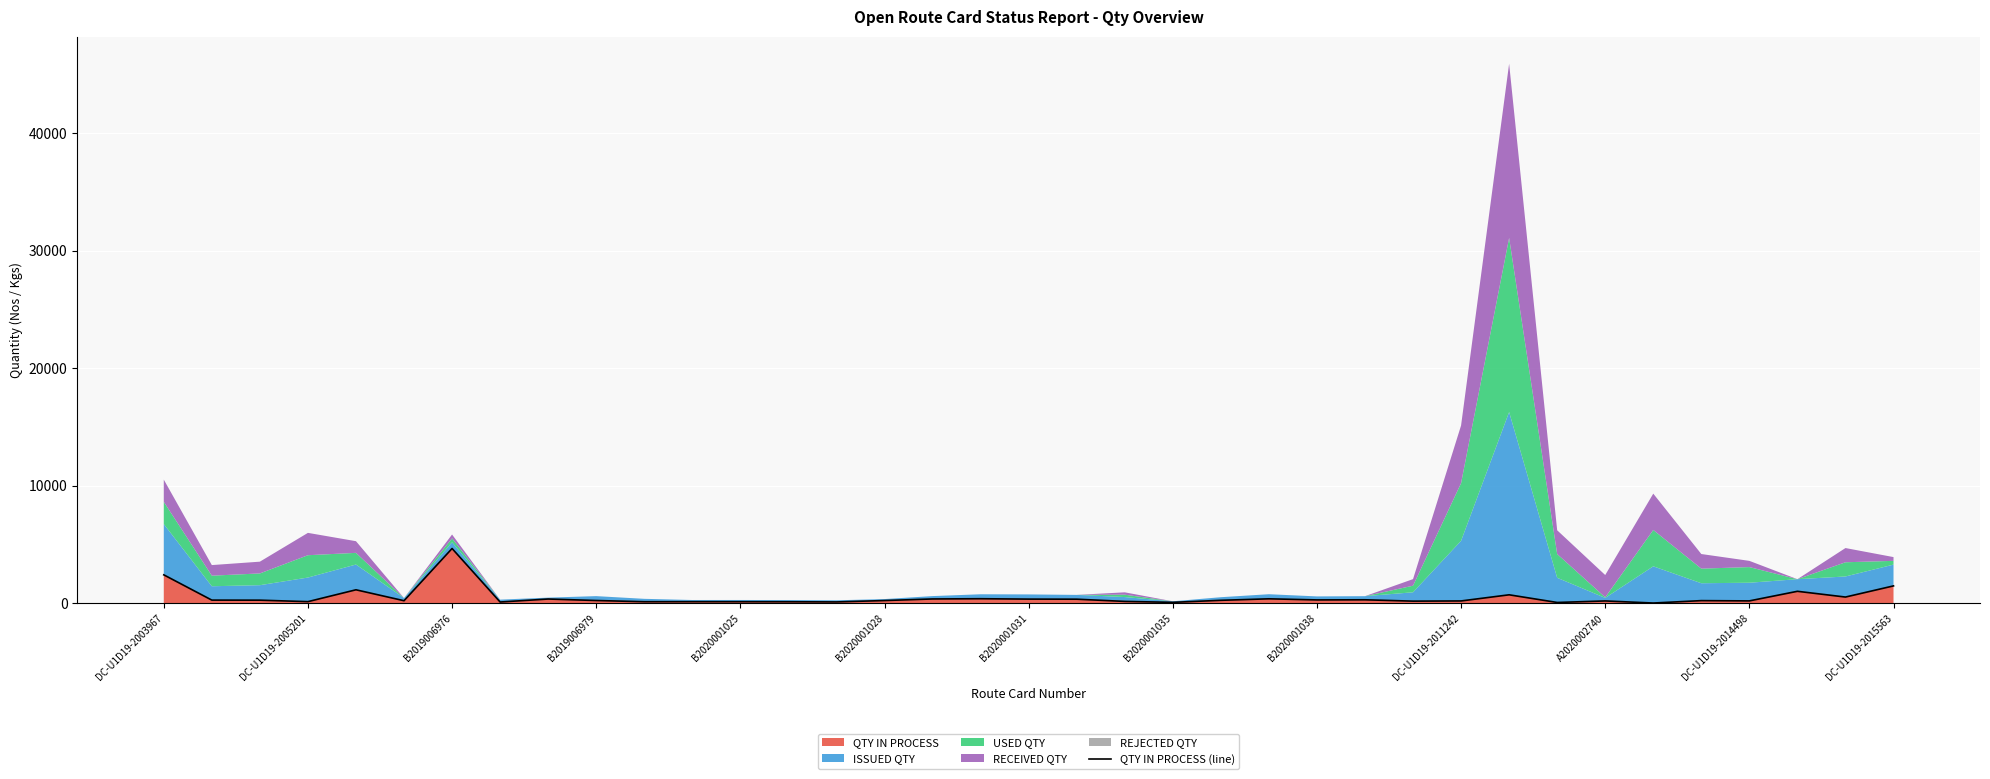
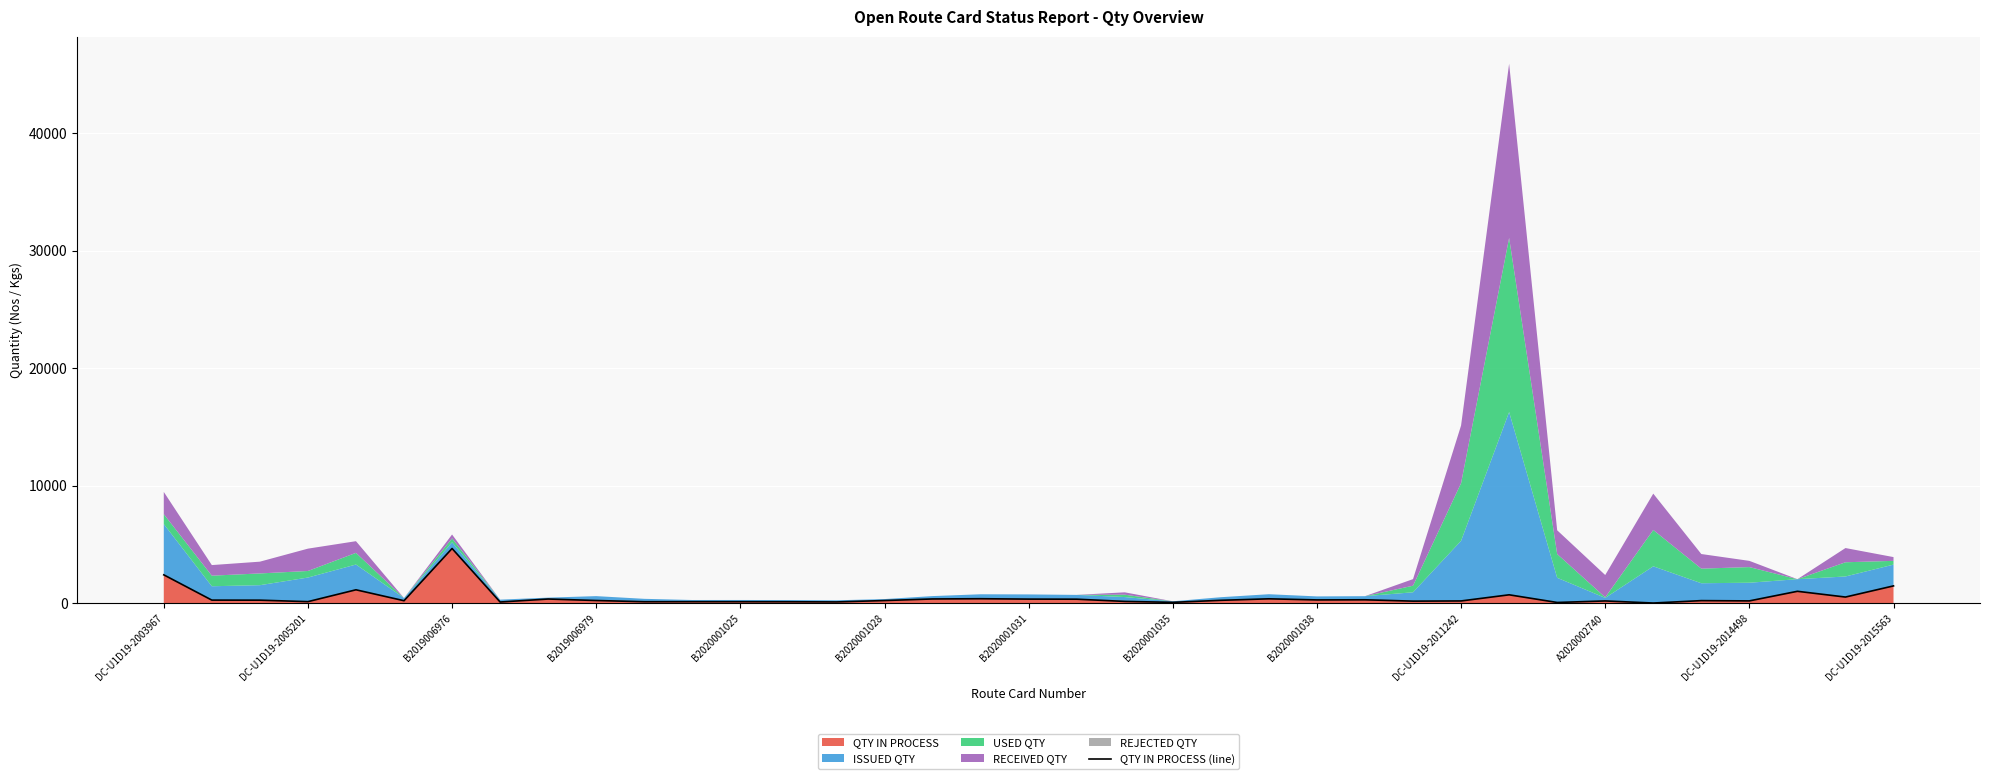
  {
    "QTY IN PROCESS": {
      "DC-U1D19-2003967": 2400,
      "DC-U1D19-2005201": 200,
      "B2019006976": 4700,
      "B2019006979": 200,
      "B2020001031": 400,
      "B2020001038": 300,
      "DC-U1D19-2011242": 200,
      "A2020002740": 200,
      "DC-U1D19-2014498": 200,
      "DC-U1D19-2015563": 1500
    },
    "ISSUED QTY": {
      "DC-U1D19-2003967": 4300,
      "DC-U1D19-2005201": 2100,
      "B2019006976": 500,
      "DC-U1D19-2011242": 5100,
      "DC-U1D19-2014498": 1500,
      "DC-U1D19-2015563": 1800
    },
    "USED QTY": {
-     "DC-U1D19-2003967": 1900,
-     "DC-U1D19-2005201": 1900,
+     "DC-U1D19-2003967": 800,
+     "DC-U1D19-2005201": 600,
      "B2019006976": 300,
      "DC-U1D19-2011242": 4900,
      "DC-U1D19-2014498": 1300,
      "DC-U1D19-2015563": 300
    }
  }
